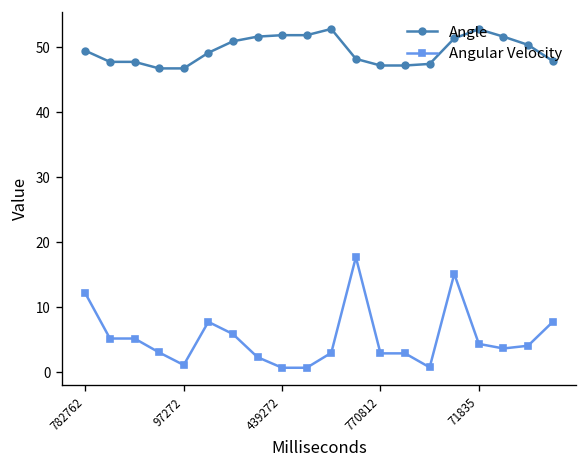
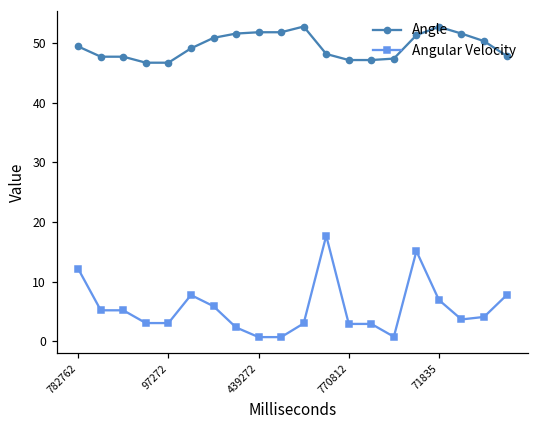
  {
    "Angle": {
      "782762": 49,
      "97272": 47,
      "439272": 52,
      "770812": 47,
      "71835": 53
    },
    "Angular Velocity": {
      "782762": 12,
-     "97272": 1,
+     "97272": 3,
      "439272": 1,
      "770812": 3,
-     "71835": 4
+     "71835": 7
    }
  }
